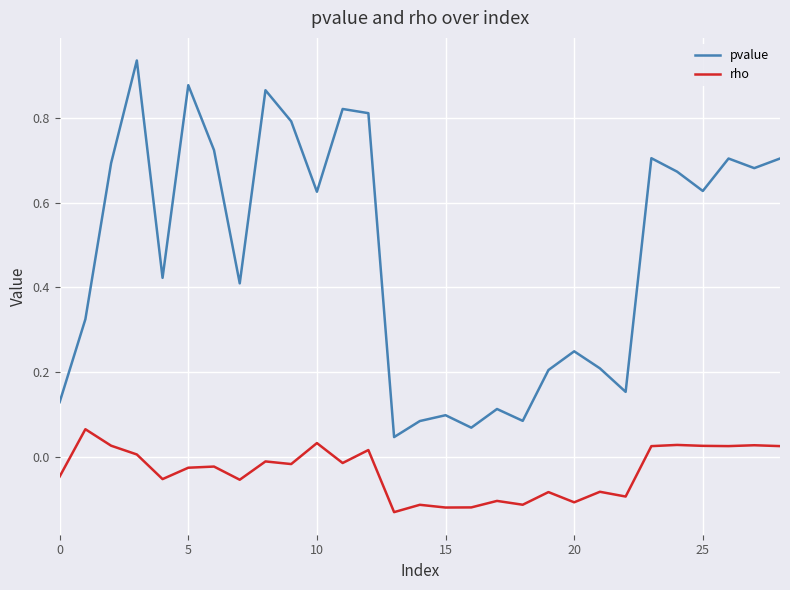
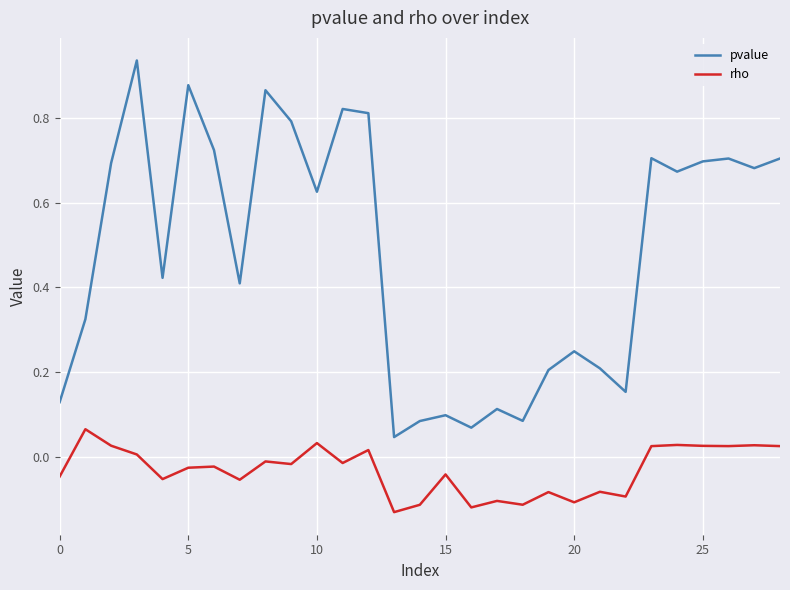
  {
    "pvalue": {
      "0": 0.13,
      "5": 0.88,
      "10": 0.63,
      "15": 0.10,
      "20": 0.25,
-     "25": 0.63
+     "25": 0.70
    },
    "rho": {
      "0": -0.05,
      "5": -0.03,
      "10": 0.03,
-     "15": -0.12,
+     "15": -0.04,
      "20": -0.11,
      "25": 0.03
    }
  }
